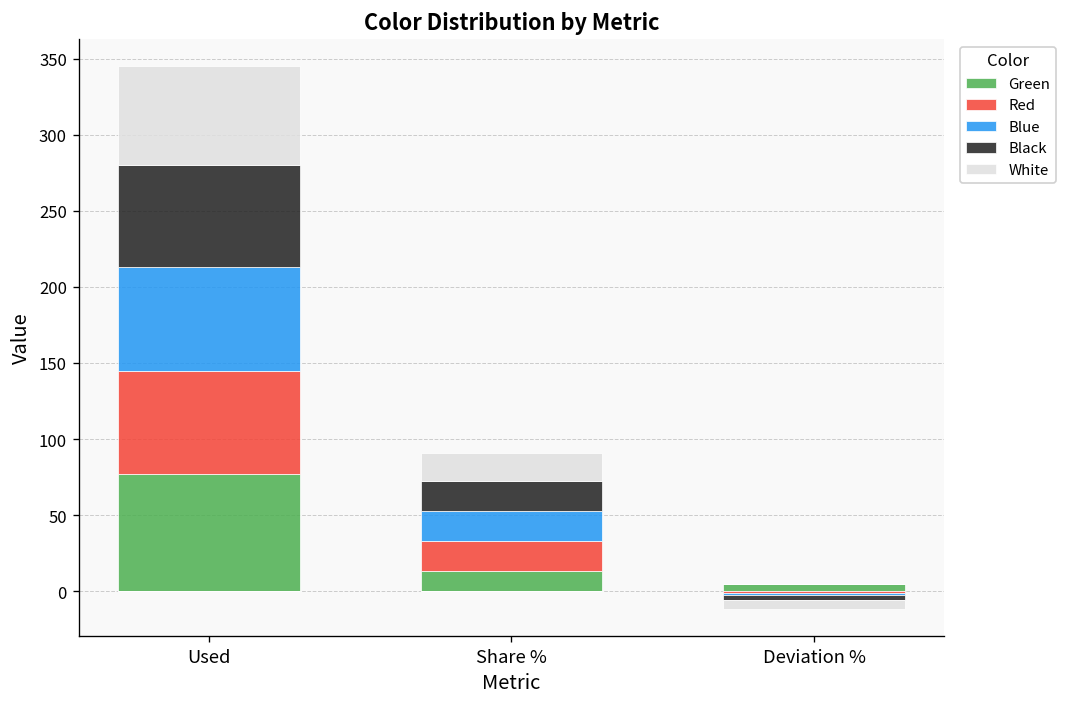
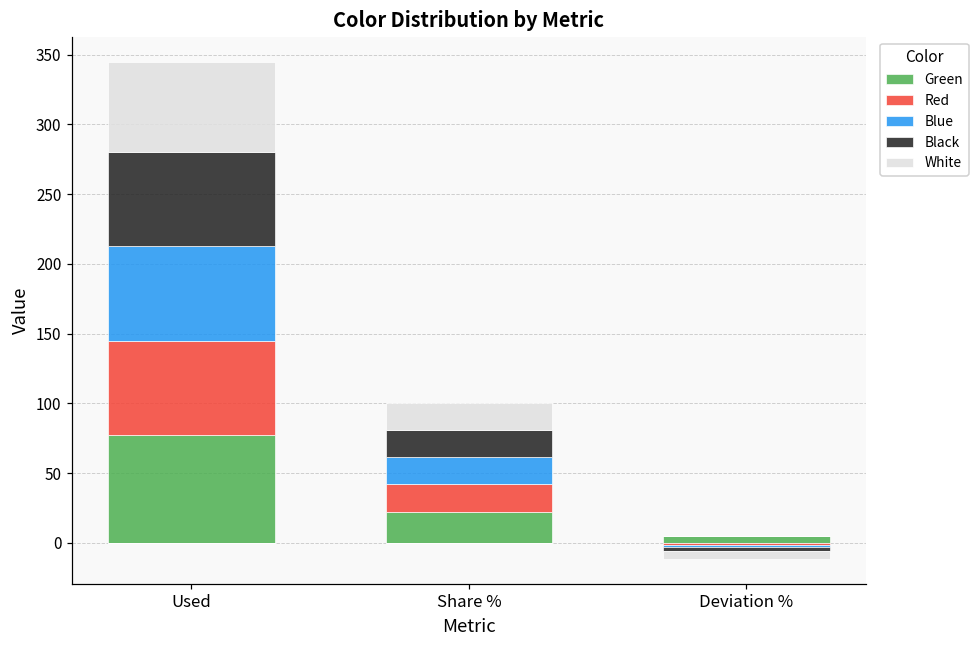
  {
    "Green": {
      "Used": 77,
-     "Share %": 13,
+     "Share %": 22,
      "Deviation %": 5
    }
  }
